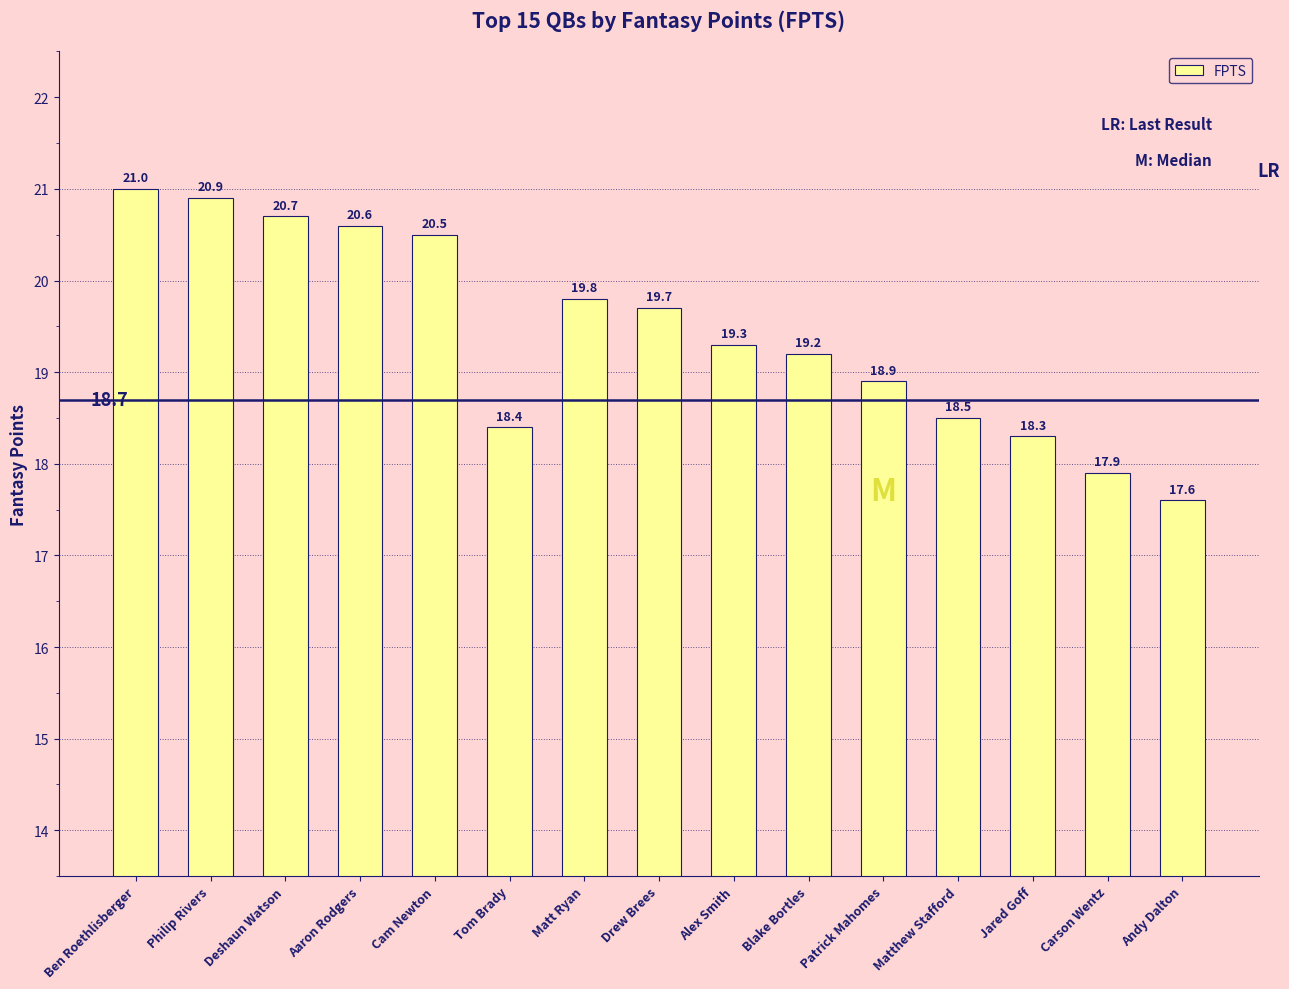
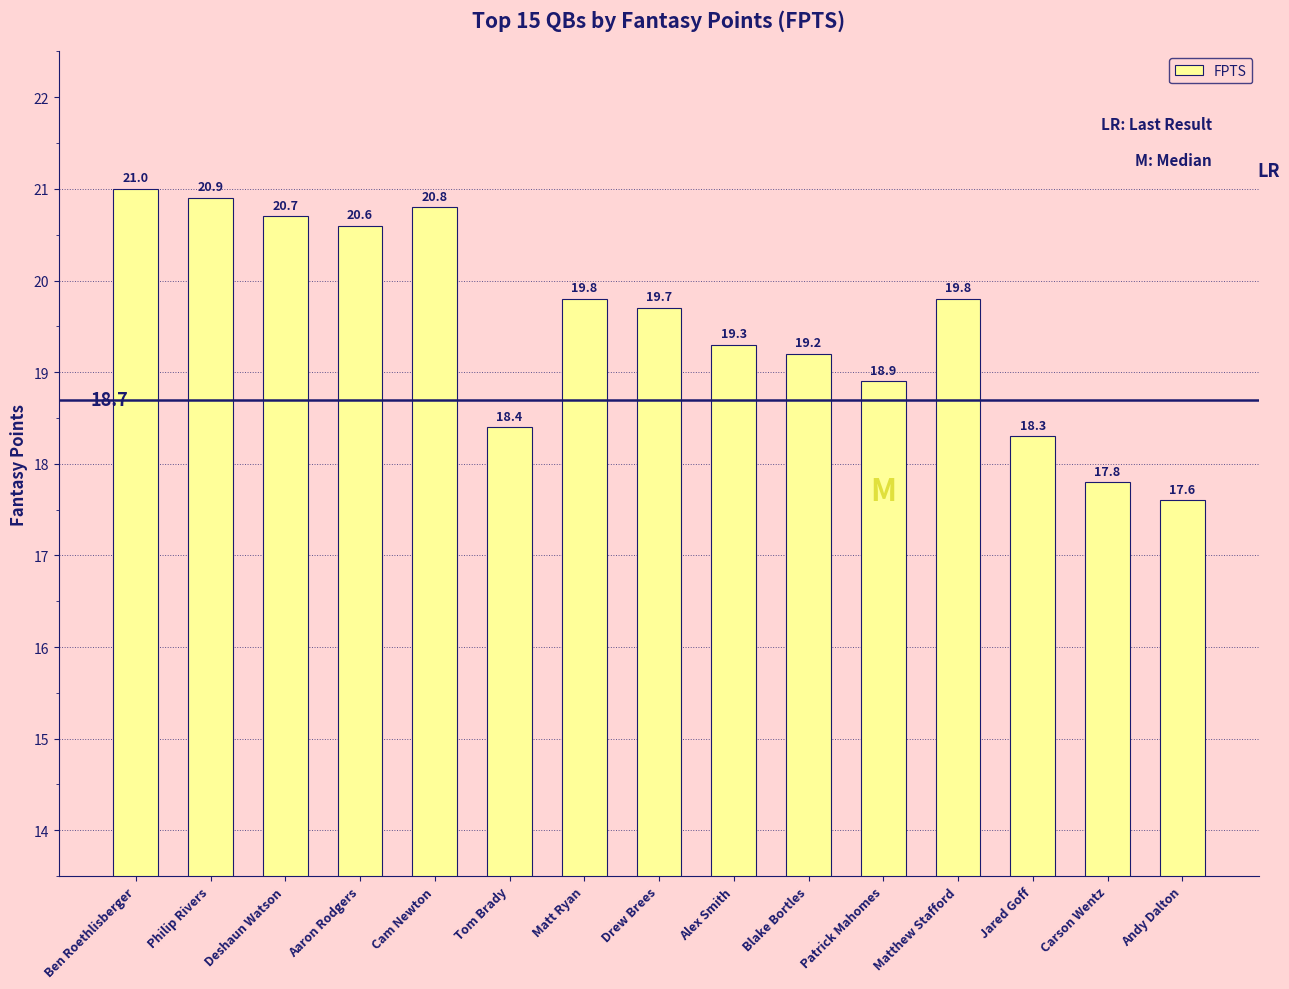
  {
    "Ben Roethlisberger": 21.0,
    "Philip Rivers": 20.9,
    "Deshaun Watson": 20.7,
    "Aaron Rodgers": 20.6,
-   "Cam Newton": 20.5,
+   "Cam Newton": 20.8,
    "Tom Brady": 18.4,
    "Matt Ryan": 19.8,
    "Drew Brees": 19.7,
    "Alex Smith": 19.3,
    "Blake Bortles": 19.2,
    "Patrick Mahomes": 18.9,
-   "Matthew Stafford": 18.5,
+   "Matthew Stafford": 19.8,
    "Jared Goff": 18.3,
-   "Carson Wentz": 17.9,
+   "Carson Wentz": 17.8,
    "Andy Dalton": 17.6
  }
